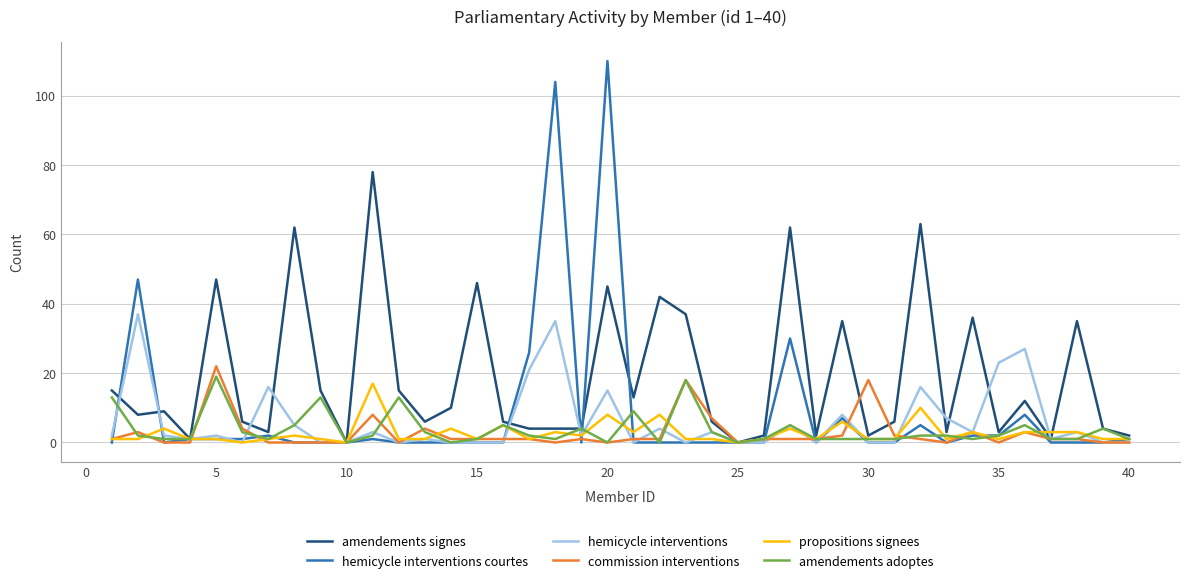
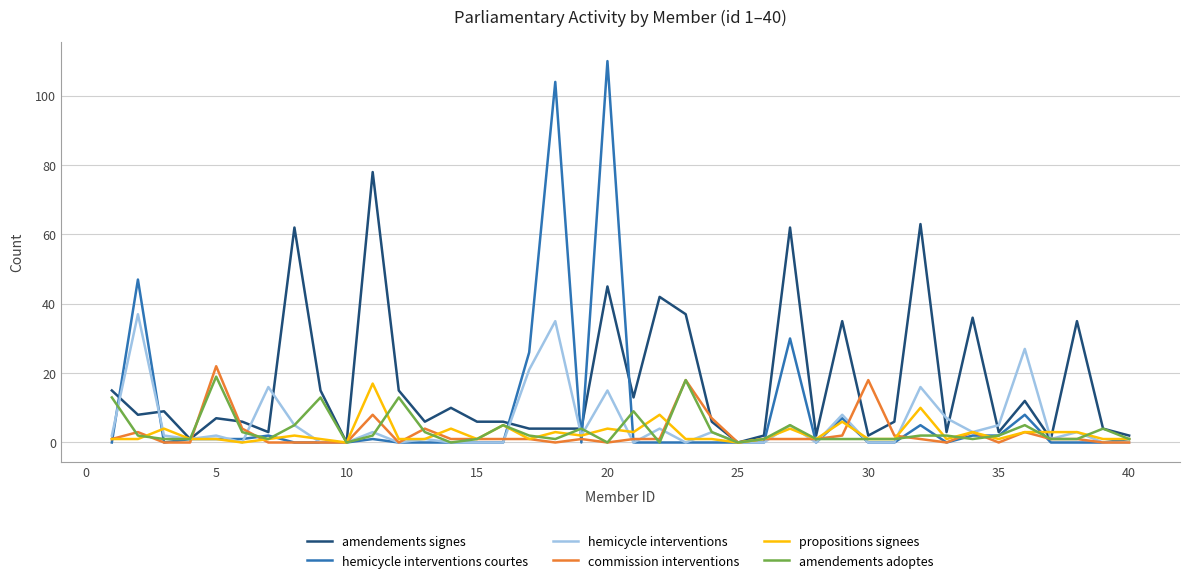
  {
    "amendements signes": {
-     "5": 47,
-     "15": 46,
+     "5": 7,
+     "15": 6,
      "20": 45,
      "30": 2,
      "35": 3,
      "40": 2
    },
    "hemicycle interventions courtes": {
      "20": 110
    },
    "hemicycle interventions": {
      "5": 2,
      "20": 15,
-     "35": 23
+     "35": 5
    },
    "commission interventions": {
      "5": 22,
      "30": 18,
      "35": 0
    },
    "propositions signees": {
-     "20": 8,
+     "20": 4,
      "35": 1
    },
    "amendements adoptes": {
      "5": 19
    }
  }
